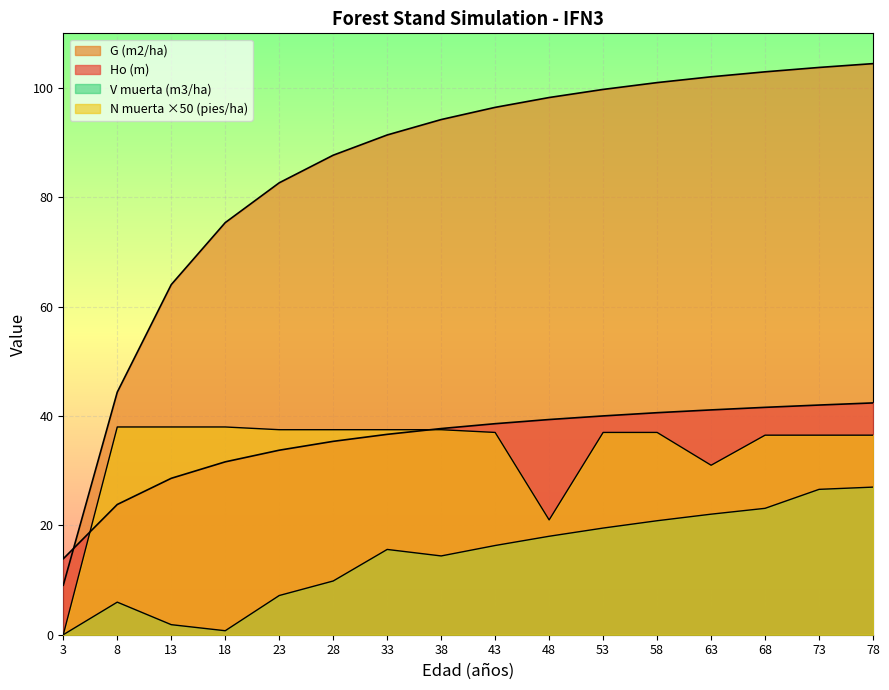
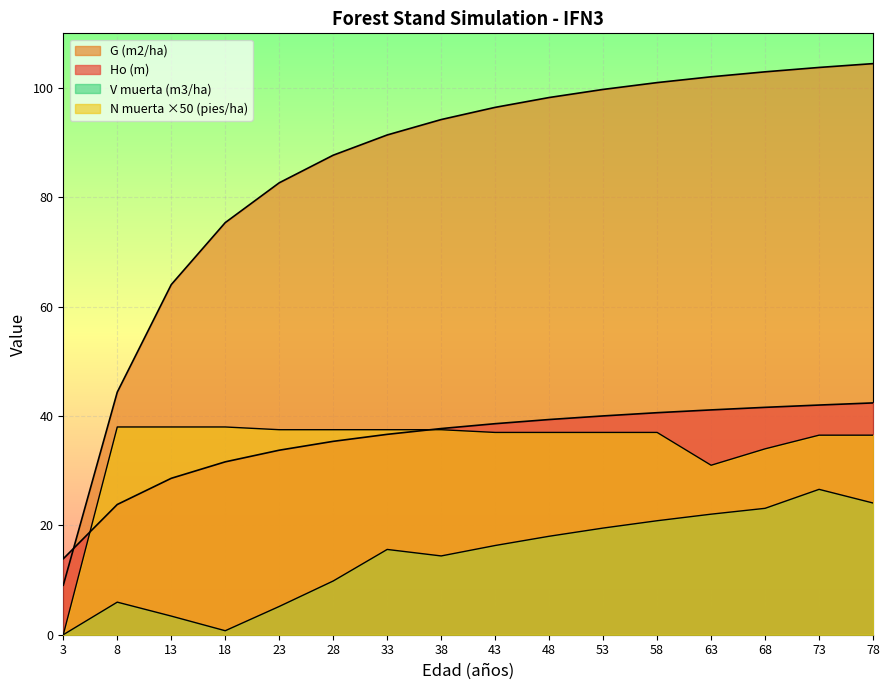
  {
    "V muerta (m3/ha)": {
      "8": 6,
-     "13": 2,
+     "13": 3,
      "18": 1,
-     "23": 7,
+     "23": 5,
      "28": 10,
      "33": 16,
      "38": 14,
      "43": 16,
      "48": 18,
      "53": 20,
      "58": 21,
      "63": 22,
      "68": 23,
      "73": 27,
-     "78": 27
+     "78": 24
    },
    "N muerta ×50 (pies/ha)": {
      "8": 38,
      "13": 38,
      "18": 38,
      "23": 38,
      "28": 38,
      "33": 38,
      "43": 37,
-     "48": 21,
+     "48": 37,
      "53": 37,
      "58": 37,
      "63": 31,
-     "68": 37,
+     "68": 34,
      "73": 37,
      "78": 37
    }
  }
